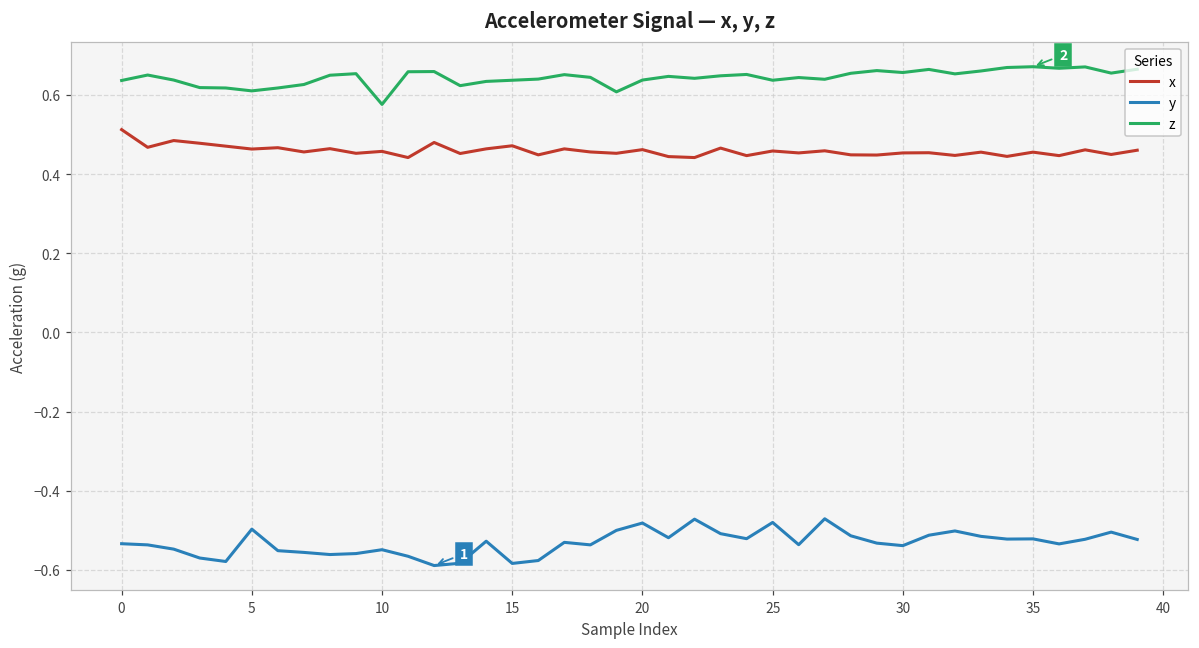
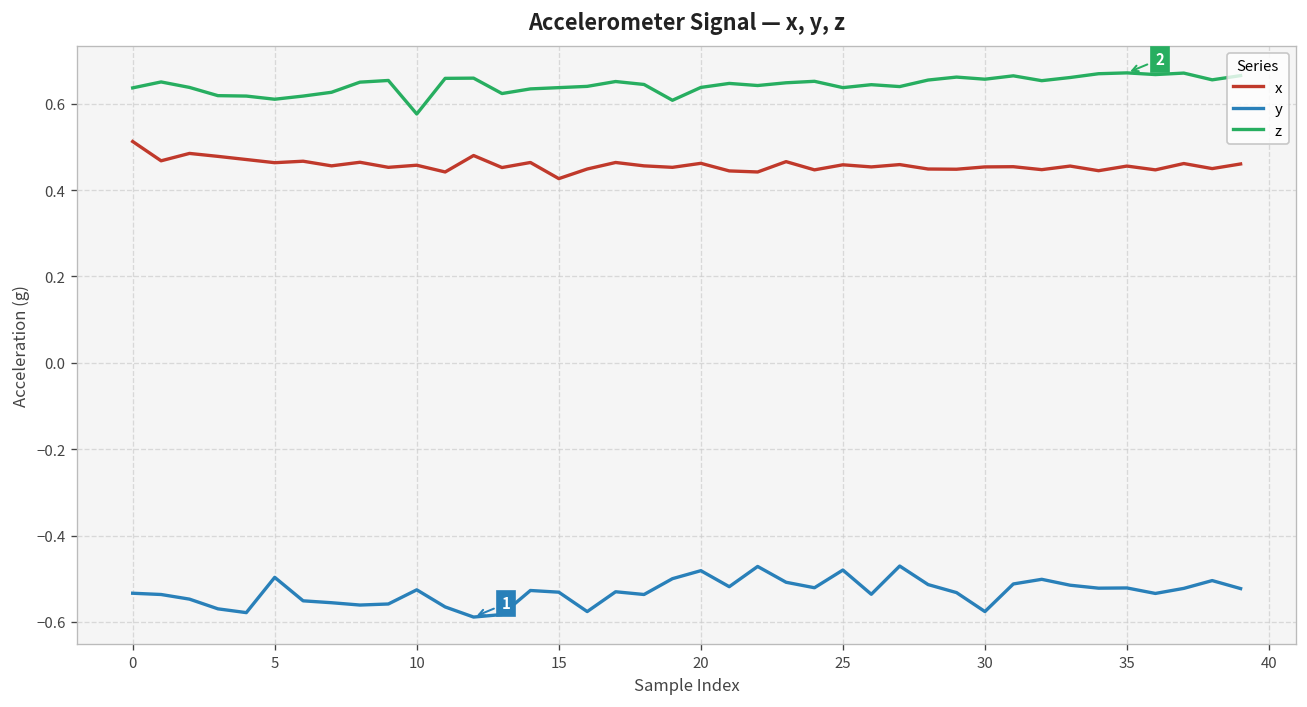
  {
    "x": {
      "0": 0.51,
      "5": 0.46,
      "10": 0.46,
-     "15": 0.47,
+     "15": 0.43,
      "20": 0.46,
      "25": 0.46,
      "30": 0.45,
      "35": 0.46
    },
    "y": {
      "0": -0.53,
      "5": -0.50,
-     "10": -0.55,
-     "15": -0.58,
+     "10": -0.53,
+     "15": -0.53,
      "20": -0.48,
      "25": -0.48,
-     "30": -0.54,
+     "30": -0.58,
      "35": -0.52
    },
    "z": {
      "0": 0.64,
      "5": 0.61,
      "10": 0.58,
      "15": 0.64,
      "20": 0.64,
      "25": 0.64,
      "30": 0.66,
      "35": 0.67
    }
  }
